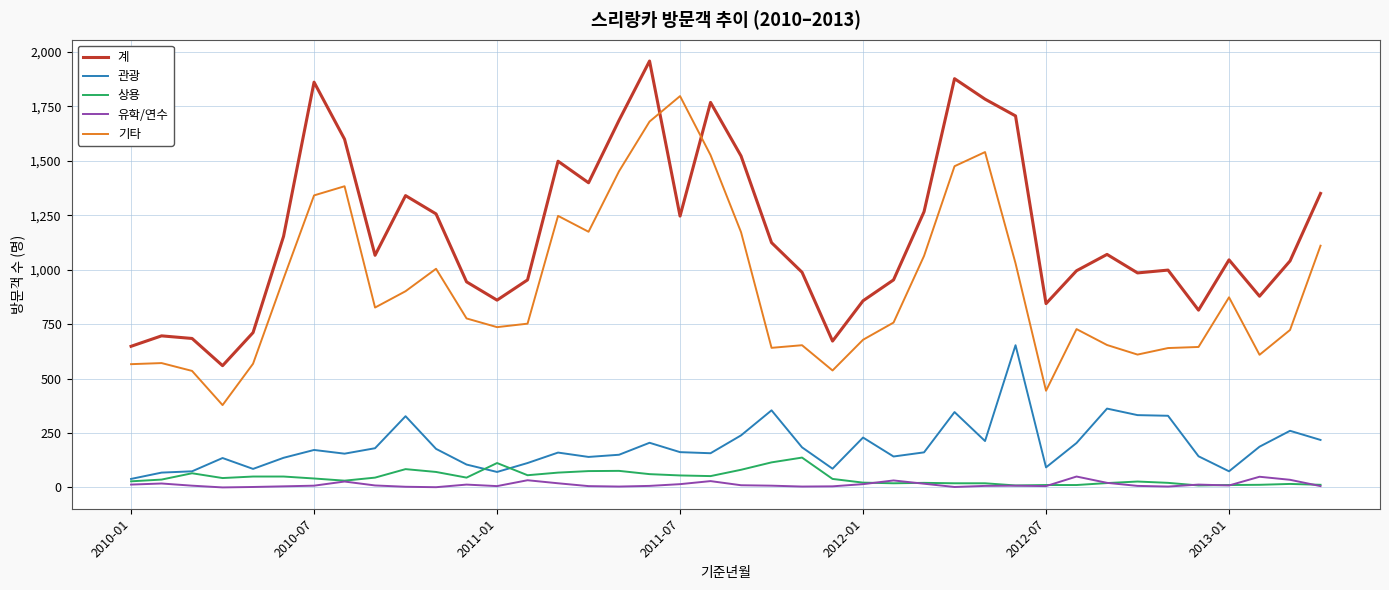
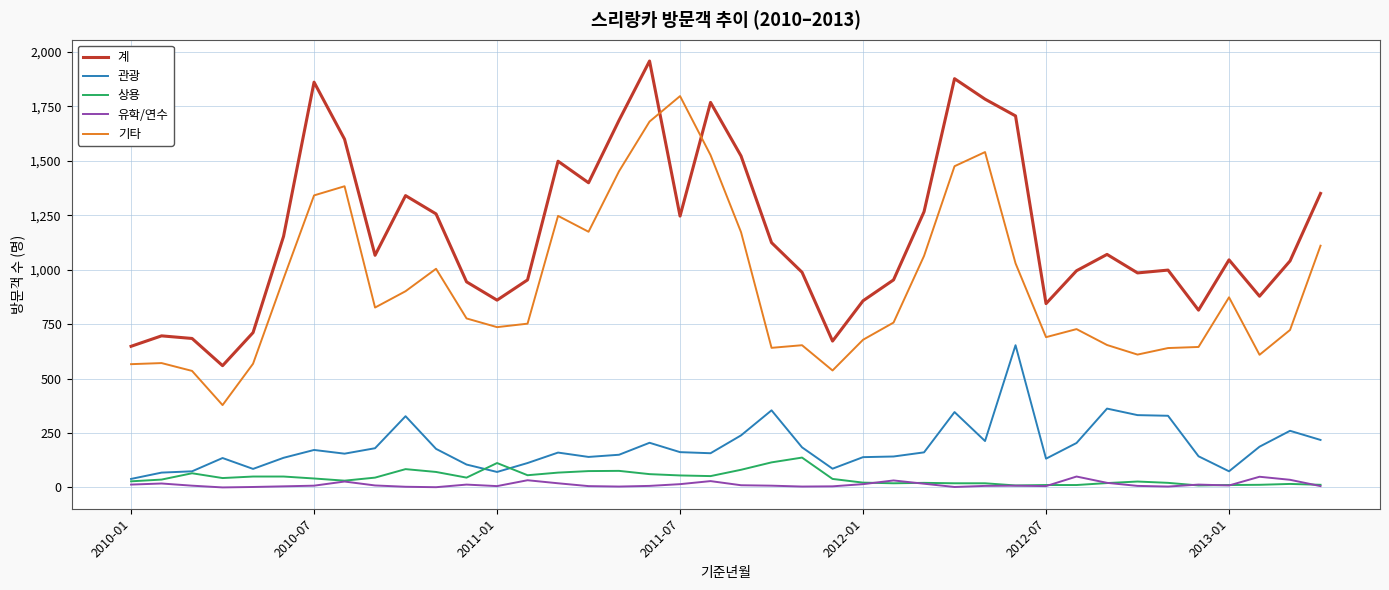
  {
    "계": {
      "2010-01": "650",
      "2010-07": "1,860",
      "2011-01": "860",
      "2011-07": "1,250",
      "2012-01": "860",
      "2012-07": "840",
      "2013-01": "1,050"
    },
    "관광": {
      "2010-07": "170",
      "2011-01": "70",
      "2011-07": "160",
-     "2012-01": "230",
-     "2012-07": "90",
+     "2012-01": "140",
+     "2012-07": "130",
      "2013-01": "70"
    },
    "상용": {
      "2010-07": "40",
      "2011-01": "110",
      "2011-07": "60"
    },
    "유학/연수": {
      "2010-01": "10",
      "2010-07": "10",
      "2011-01": "10",
      "2011-07": "20"
    },
    "기타": {
      "2010-01": "570",
      "2010-07": "1,340",
      "2011-01": "740",
      "2011-07": "1,800",
      "2012-01": "680",
-     "2012-07": "440",
+     "2012-07": "690",
      "2013-01": "870"
    }
  }
